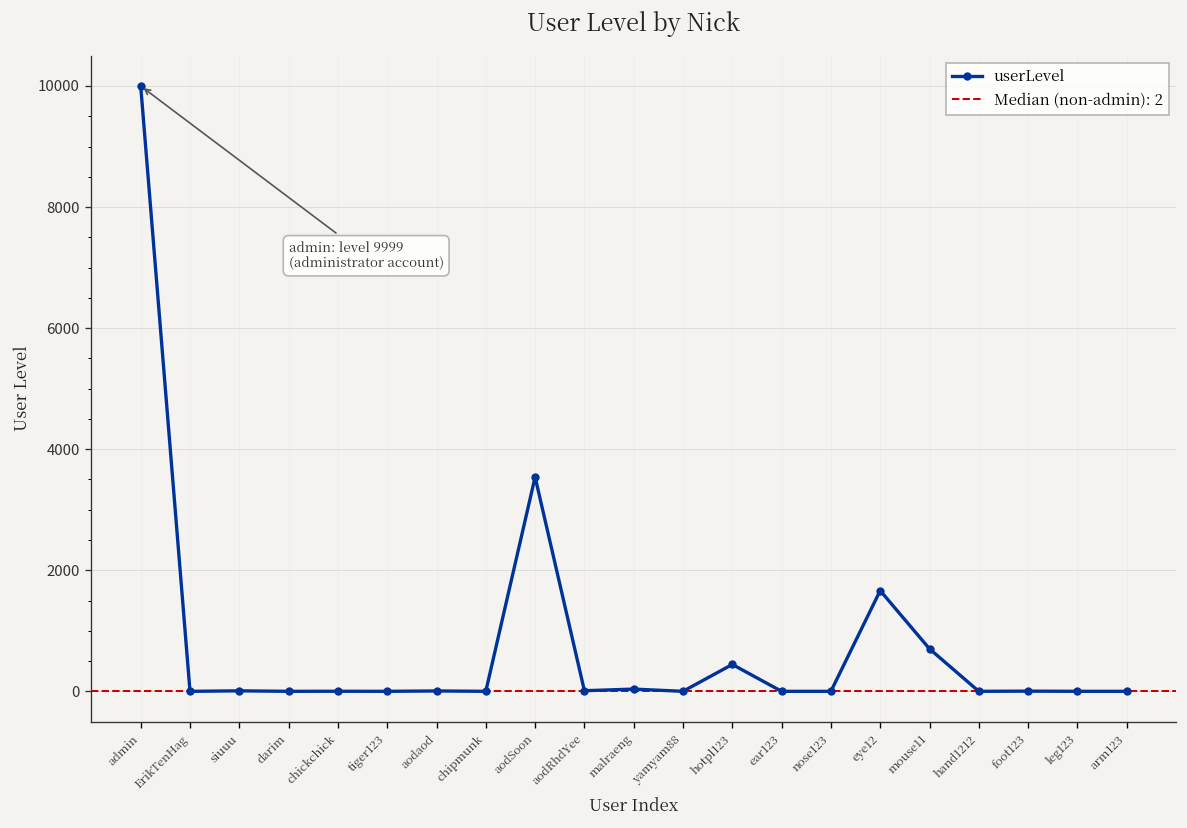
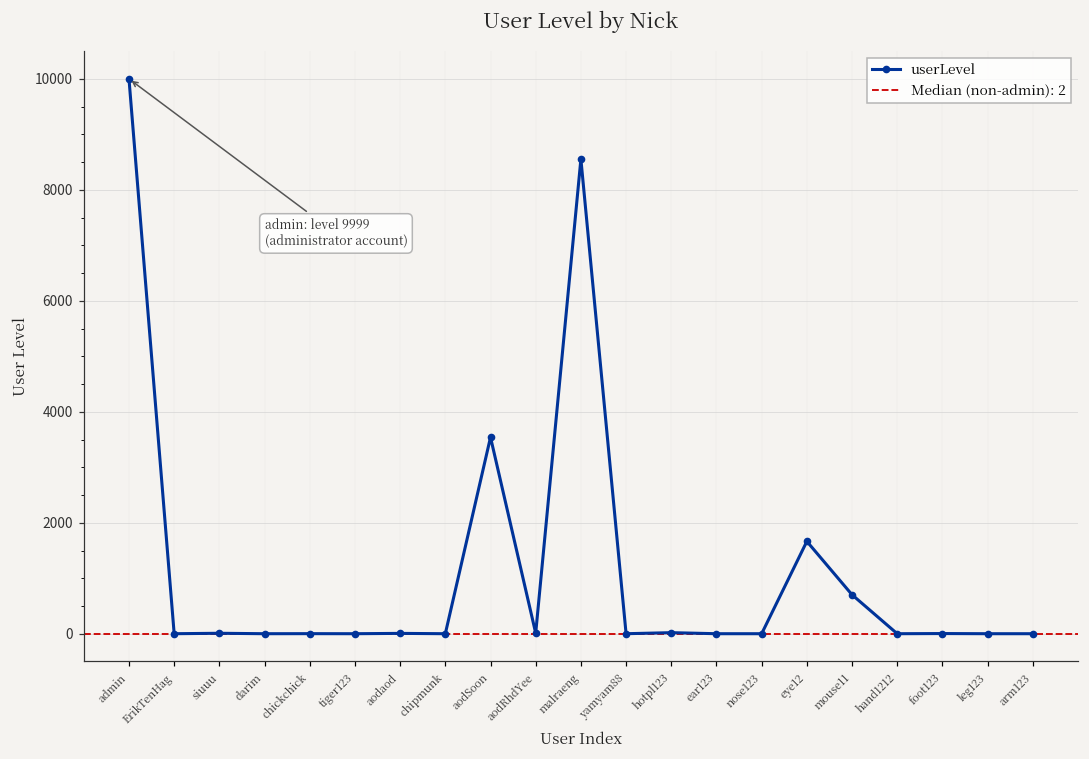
  {
    "ErikTenHag": 0,
    "siuuu": 0,
    "darim": 0,
    "chickchick": 0,
    "tiger123": 0,
    "aodaod": 0,
    "chipmunk": 0,
    "aodSoon": 3500,
    "aodRhdYee": 0,
-   "malraeng": 0,
+   "malraeng": 8600,
    "yamyam88": 0,
-   "hotpl123": 400,
+   "hotpl123": 0,
    "ear123": 0,
    "nose123": 0,
    "eye12": 1700,
    "mouse11": 700,
    "hand1212": 0,
    "foot123": 0,
    "leg123": 0,
    "arm123": 0
  }
